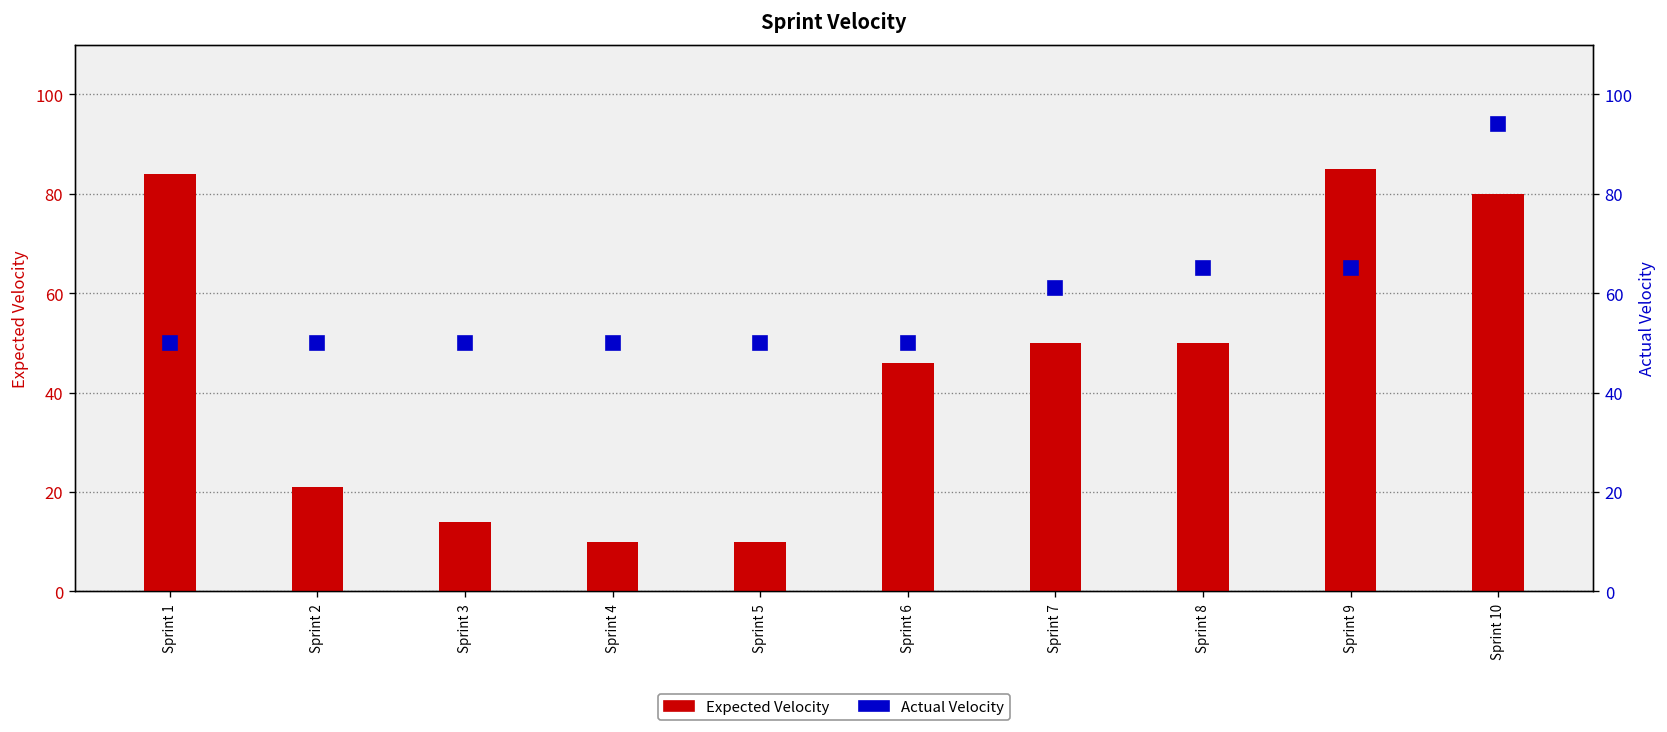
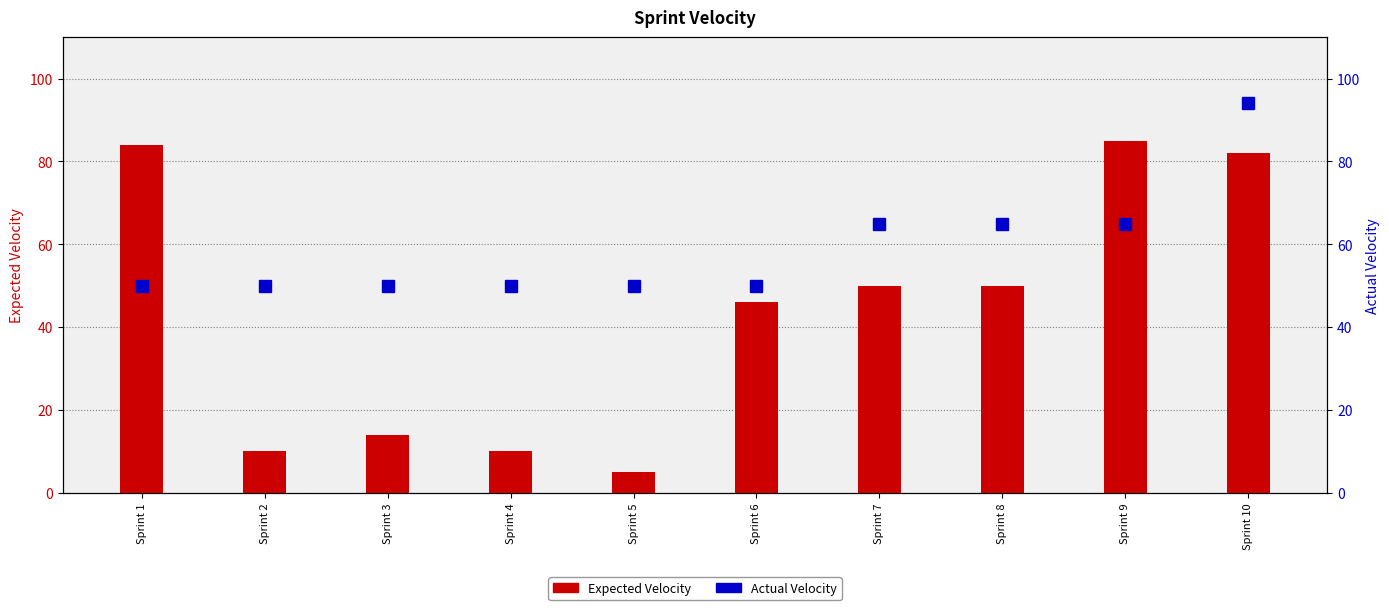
  {
    "Expected Velocity": {
      "Sprint 1": 84,
-     "Sprint 2": 21,
+     "Sprint 2": 10,
      "Sprint 3": 14,
      "Sprint 4": 10,
-     "Sprint 5": 10,
+     "Sprint 5": 5,
      "Sprint 6": 46,
      "Sprint 7": 50,
      "Sprint 8": 50,
      "Sprint 9": 85,
-     "Sprint 10": 80
+     "Sprint 10": 82
    },
    "Actual Velocity": {
      "Sprint 1": 50,
      "Sprint 2": 50,
      "Sprint 3": 50,
      "Sprint 4": 50,
      "Sprint 5": 50,
      "Sprint 6": 50,
-     "Sprint 7": 61,
+     "Sprint 7": 65,
      "Sprint 8": 65,
      "Sprint 9": 65,
      "Sprint 10": 94
    }
  }
